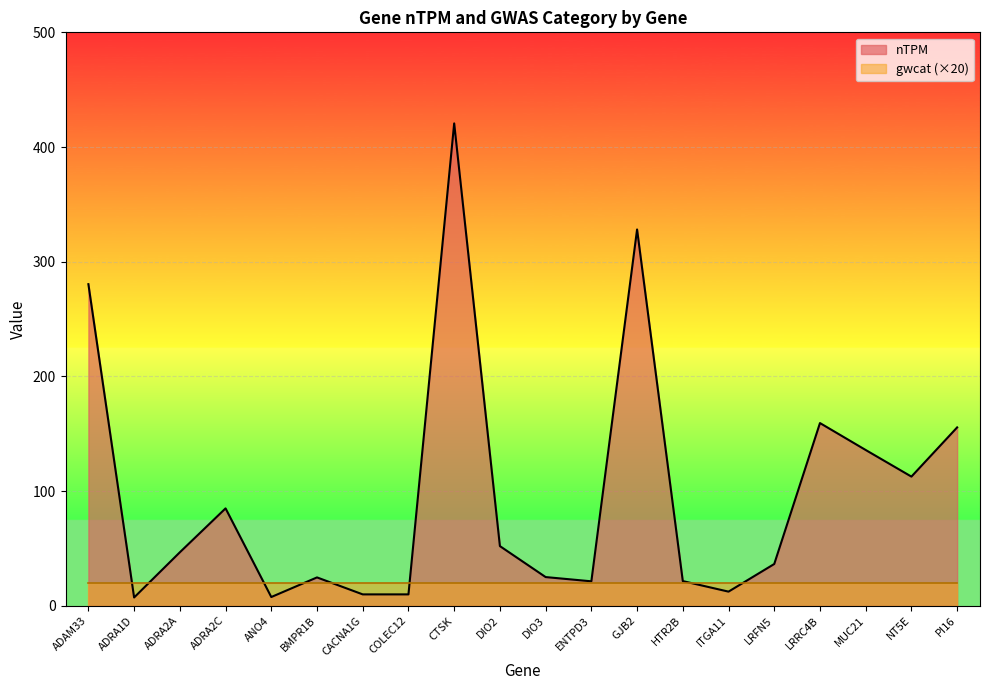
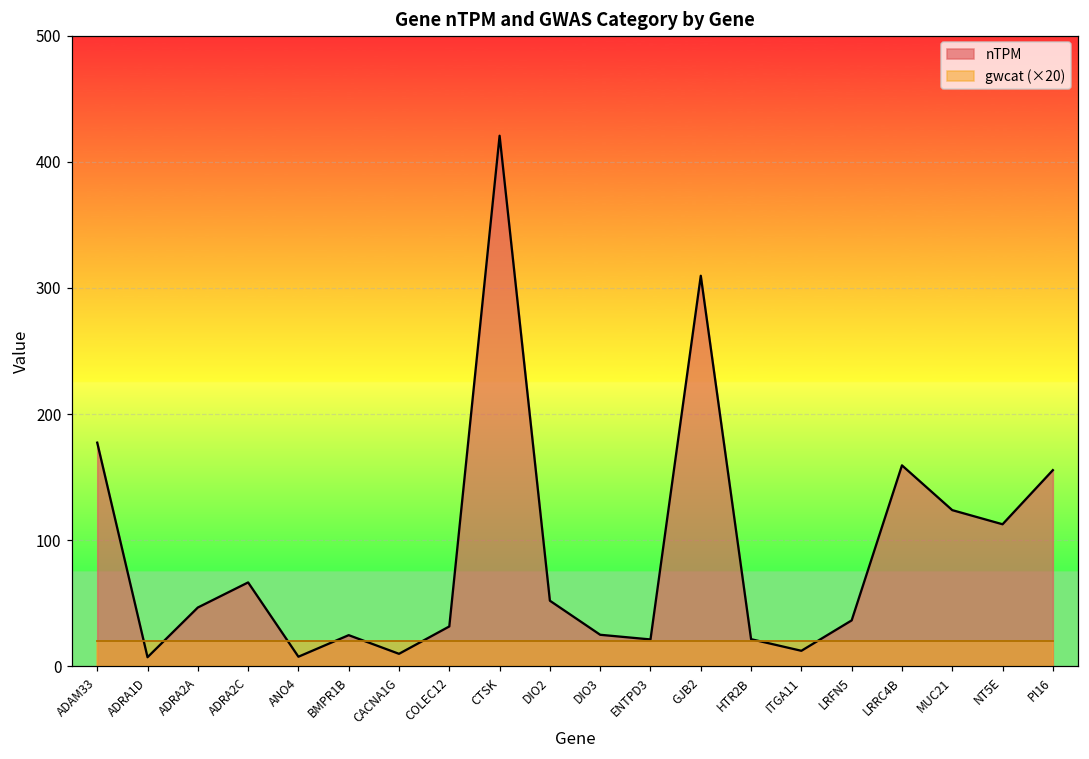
  {
    "nTPM": {
-     "ADAM33": 280,
+     "ADAM33": 177,
      "ADRA1D": 7,
      "ADRA2A": 47,
-     "ADRA2C": 85,
+     "ADRA2C": 67,
      "ANO4": 8,
      "BMPR1B": 25,
      "CACNA1G": 10,
-     "COLEC12": 10,
+     "COLEC12": 32,
      "CTSK": 421,
      "DIO2": 52,
      "DIO3": 25,
-     "GJB2": 328,
+     "GJB2": 310,
      "ITGA11": 12,
      "LRFN5": 36,
      "LRRC4B": 159,
-     "MUC21": 136,
+     "MUC21": 124,
      "NT5E": 113,
      "PI16": 156
    },
    "gwcat (×20)": {
      "ADAM33": 20,
      "ADRA1D": 20,
      "ADRA2A": 20,
      "ADRA2C": 20,
      "ANO4": 20,
      "BMPR1B": 20,
      "CACNA1G": 20,
      "COLEC12": 20,
      "CTSK": 20,
      "DIO2": 20,
      "DIO3": 20,
      "GJB2": 20,
      "ITGA11": 20,
      "LRFN5": 20,
      "LRRC4B": 20,
      "MUC21": 20,
      "NT5E": 20,
      "PI16": 20
    }
  }
